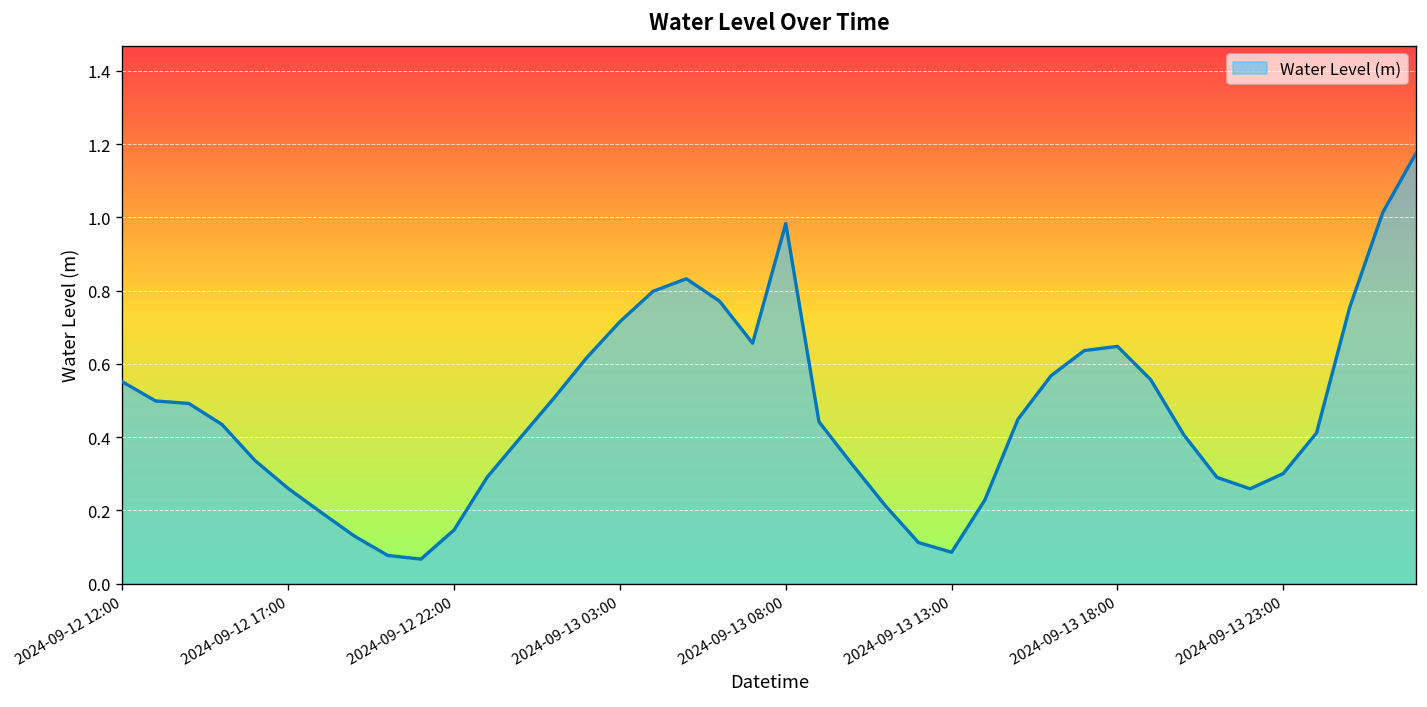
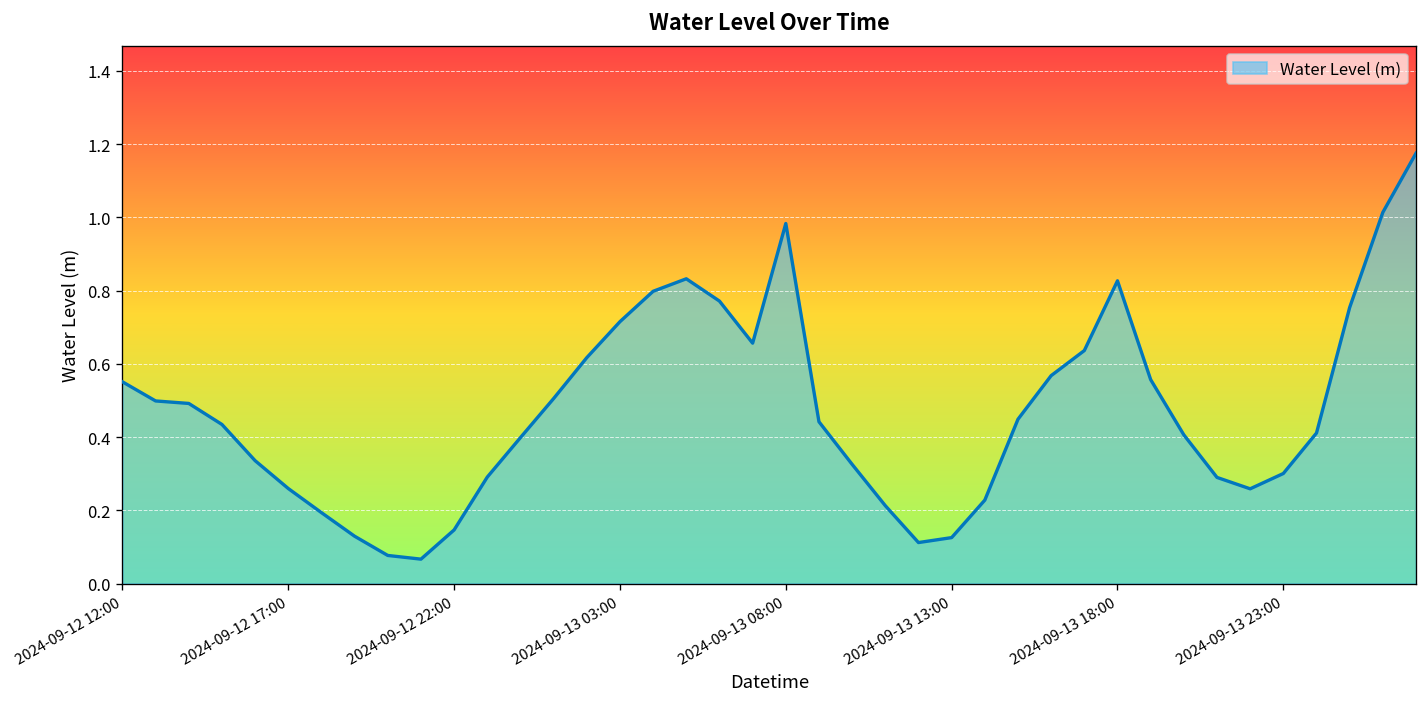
  {
    "2024-09-12 12:00": 0.55,
    "2024-09-12 17:00": 0.26,
    "2024-09-12 22:00": 0.15,
    "2024-09-13 03:00": 0.72,
    "2024-09-13 08:00": 0.98,
-   "2024-09-13 13:00": 0.09,
-   "2024-09-13 18:00": 0.65,
+   "2024-09-13 13:00": 0.13,
+   "2024-09-13 18:00": 0.83,
    "2024-09-13 23:00": 0.30
  }
